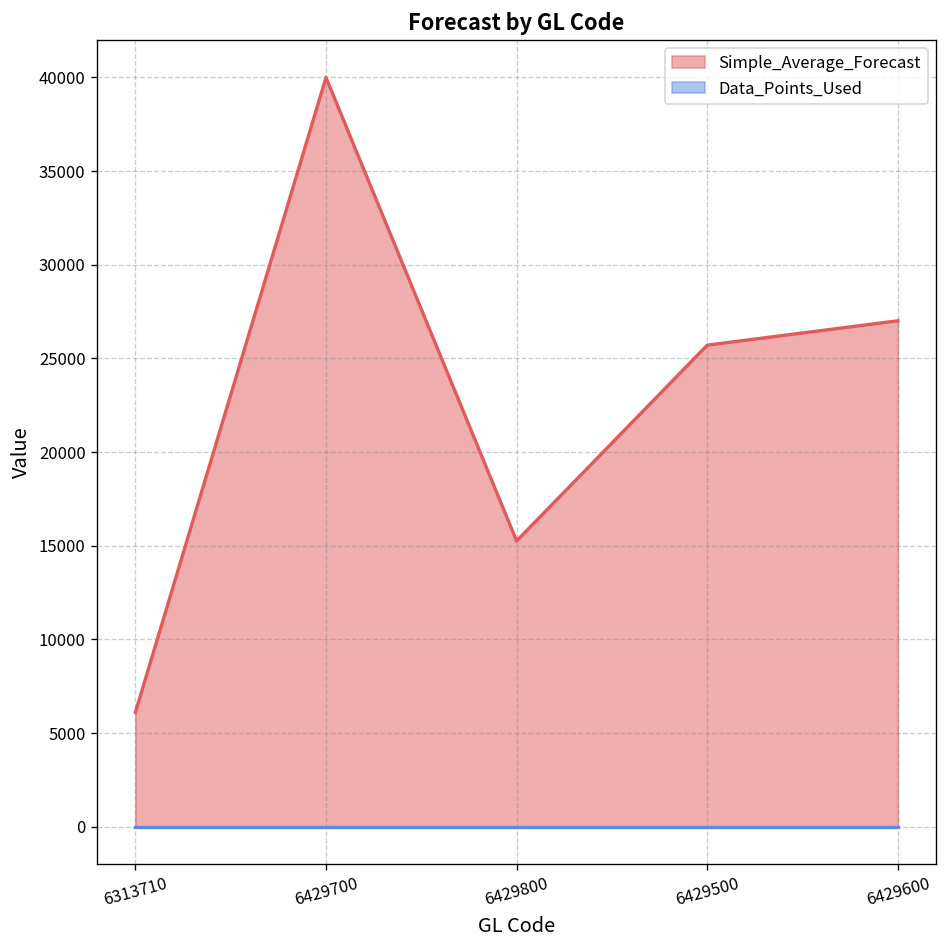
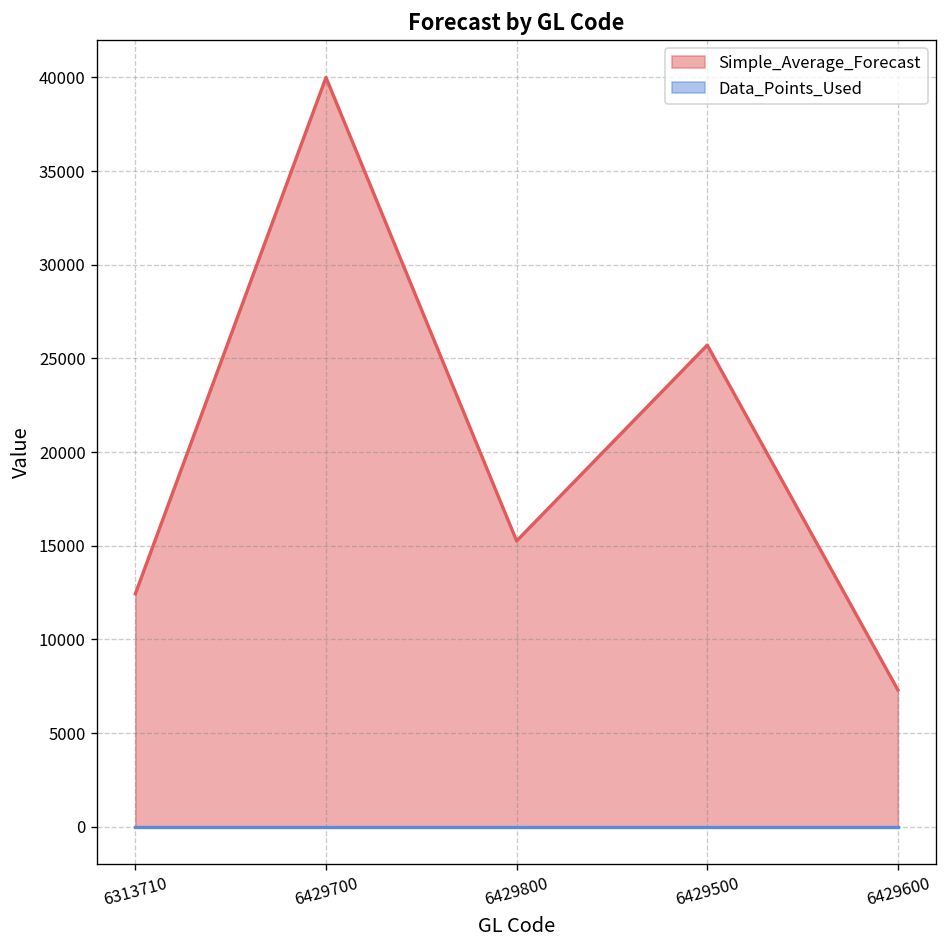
  {
    "Simple_Average_Forecast": {
-     "6313710": 6100,
+     "6313710": 12400,
      "6429700": 40000,
      "6429800": 15300,
      "6429500": 25700,
-     "6429600": 27000
+     "6429600": 7300
    },
    "Data_Points_Used": {
      "6313710": 0,
      "6429700": 0,
      "6429800": 0,
      "6429500": 0,
      "6429600": 0
    }
  }
